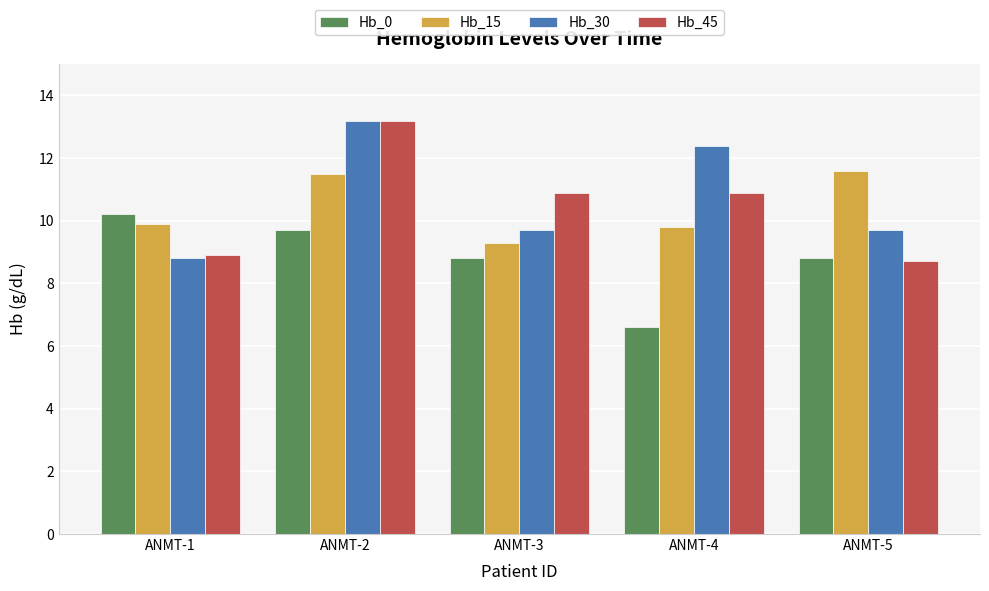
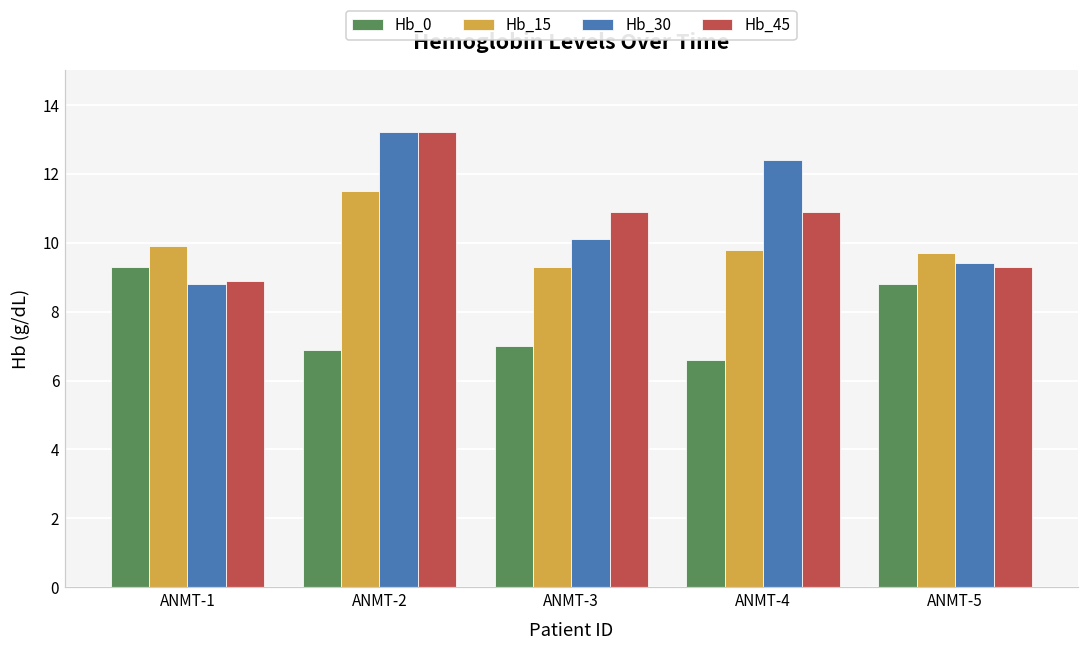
  {
    "Hb_0": {
-     "ANMT-1": 10.2,
-     "ANMT-2": 9.7,
-     "ANMT-3": 8.8,
+     "ANMT-1": 9.3,
+     "ANMT-2": 6.9,
+     "ANMT-3": 7.0,
      "ANMT-4": 6.6,
      "ANMT-5": 8.8
    },
    "Hb_15": {
      "ANMT-1": 9.9,
      "ANMT-2": 11.5,
      "ANMT-3": 9.3,
      "ANMT-4": 9.8,
-     "ANMT-5": 11.6
+     "ANMT-5": 9.7
    },
    "Hb_30": {
      "ANMT-1": 8.8,
      "ANMT-2": 13.2,
-     "ANMT-3": 9.7,
+     "ANMT-3": 10.1,
      "ANMT-4": 12.4,
-     "ANMT-5": 9.7
+     "ANMT-5": 9.4
    },
    "Hb_45": {
      "ANMT-1": 8.9,
      "ANMT-2": 13.2,
      "ANMT-3": 10.9,
      "ANMT-4": 10.9,
-     "ANMT-5": 8.7
+     "ANMT-5": 9.3
    }
  }
